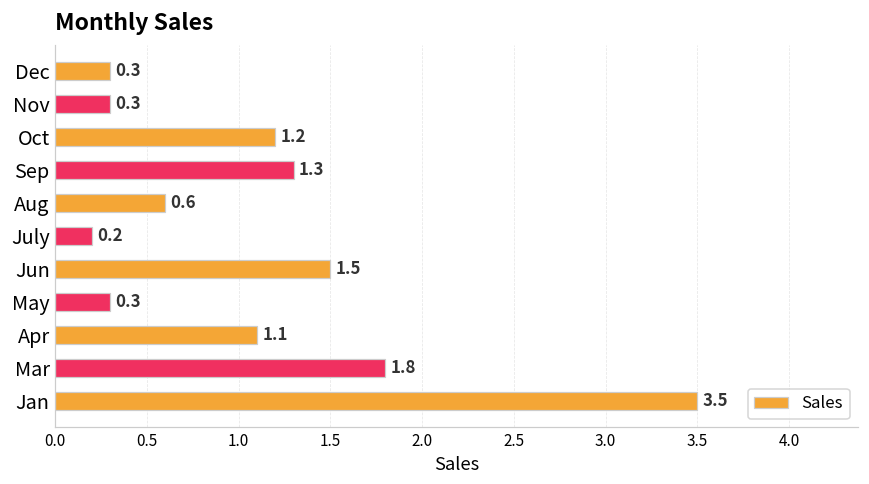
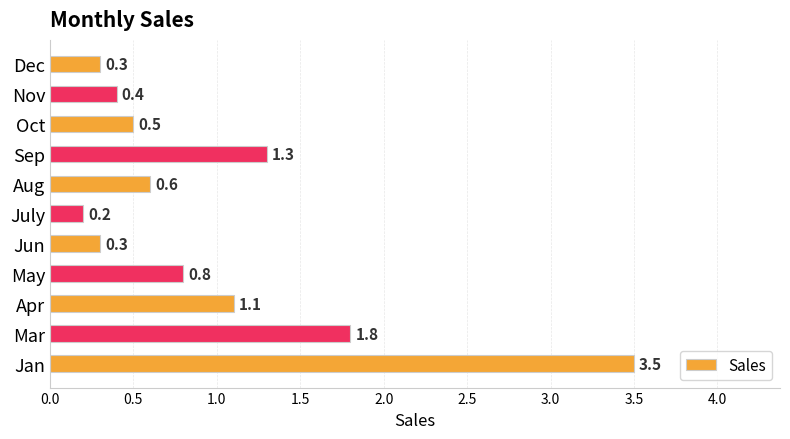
  {
    "Dec": 0.3,
-   "Nov": 0.3,
-   "Oct": 1.2,
+   "Nov": 0.4,
+   "Oct": 0.5,
    "Sep": 1.3,
    "Aug": 0.6,
    "July": 0.2,
-   "Jun": 1.5,
-   "May": 0.3,
+   "Jun": 0.3,
+   "May": 0.8,
    "Apr": 1.1,
    "Mar": 1.8,
    "Jan": 3.5
  }
